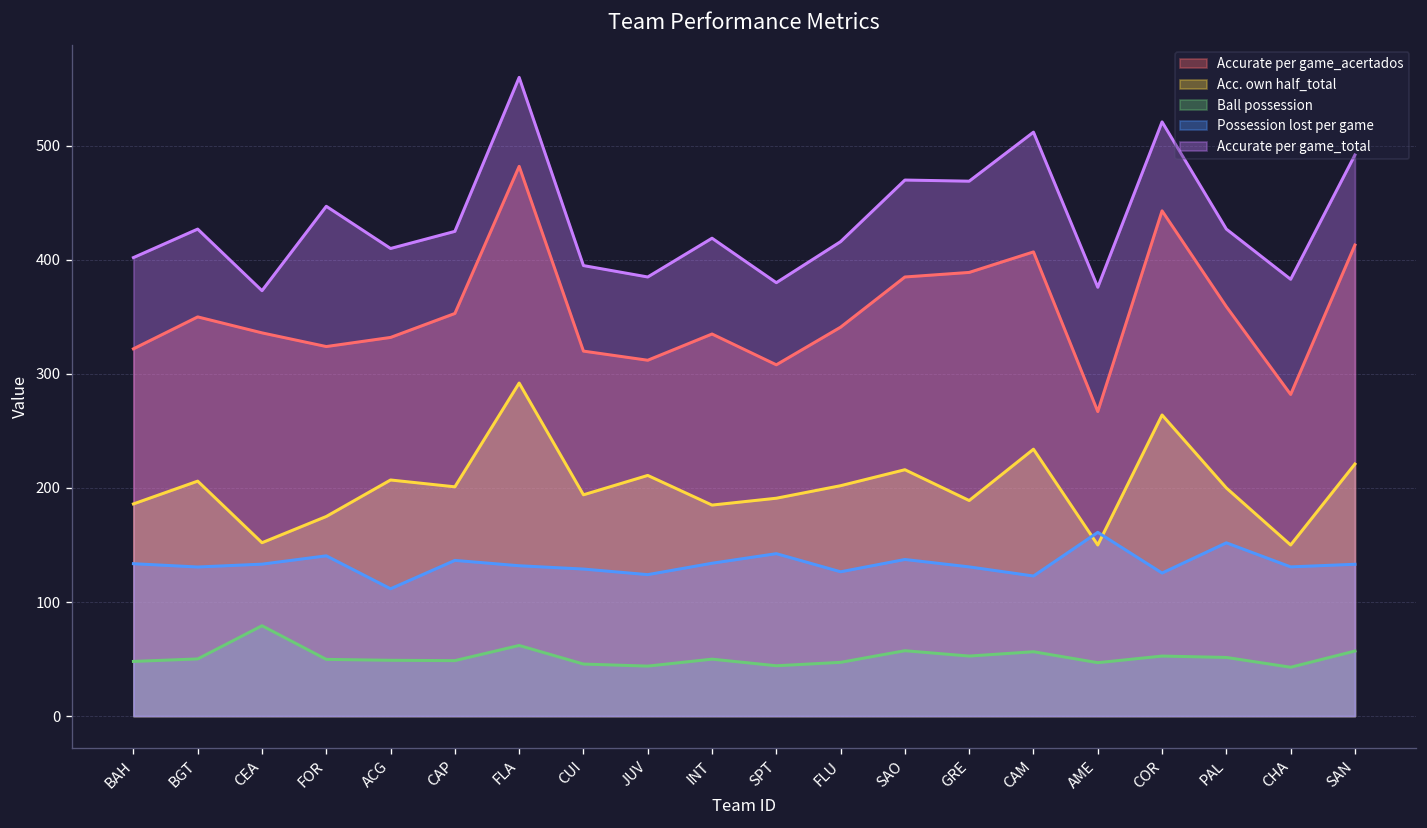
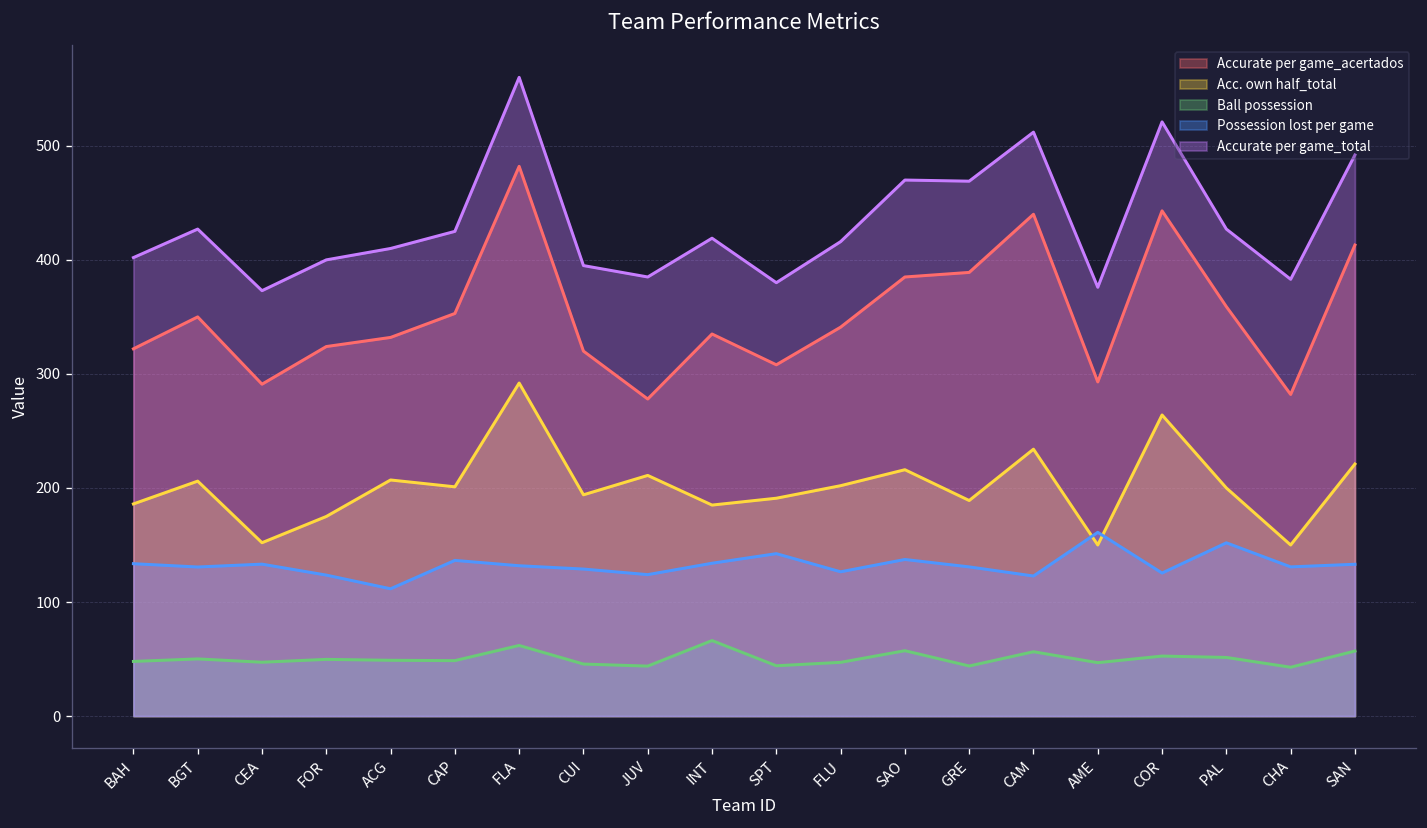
  {
    "Accurate per game_acertados": {
      "BAH": 320,
      "BGT": 350,
-     "CEA": 340,
+     "CEA": 290,
      "FOR": 320,
      "ACG": 330,
      "CAP": 350,
      "FLA": 480,
      "CUI": 320,
-     "JUV": 310,
+     "JUV": 280,
      "INT": 340,
      "SPT": 310,
      "FLU": 340,
      "SAO": 390,
      "GRE": 390,
-     "CAM": 410,
-     "AME": 270,
+     "CAM": 440,
+     "AME": 290,
      "COR": 440,
      "PAL": 360,
      "CHA": 280,
      "SAN": 410
    },
    "Acc. own half_total": {
      "BAH": 190,
      "BGT": 210,
      "CEA": 150,
      "FOR": 180,
      "ACG": 210,
      "CAP": 200,
      "FLA": 290,
      "CUI": 190,
      "JUV": 210,
      "INT": 190,
      "SPT": 190,
      "FLU": 200,
      "SAO": 220,
      "GRE": 190,
      "CAM": 230,
      "AME": 150,
      "COR": 260,
      "PAL": 200,
      "CHA": 150,
      "SAN": 220
    },
    "Ball possession": {
      "BAH": 50,
      "BGT": 50,
-     "CEA": 80,
+     "CEA": 50,
      "FOR": 50,
      "ACG": 50,
      "CAP": 50,
      "FLA": 60,
      "CUI": 50,
      "JUV": 40,
-     "INT": 50,
+     "INT": 70,
      "SPT": 40,
      "FLU": 50,
      "SAO": 60,
-     "GRE": 50,
+     "GRE": 40,
      "CAM": 60,
      "AME": 50,
      "COR": 50,
      "PAL": 50,
      "CHA": 40,
      "SAN": 60
    },
    "Possession lost per game": {
      "BAH": 130,
      "BGT": 130,
      "CEA": 130,
-     "FOR": 140,
+     "FOR": 120,
      "ACG": 110,
      "CAP": 140,
      "FLA": 130,
      "CUI": 130,
      "JUV": 120,
      "INT": 130,
      "SPT": 140,
      "FLU": 130,
      "SAO": 140,
      "GRE": 130,
      "CAM": 120,
      "AME": 160,
      "COR": 130,
      "PAL": 150,
      "CHA": 130,
      "SAN": 130
    },
    "Accurate per game_total": {
      "BAH": 400,
      "BGT": 430,
      "CEA": 370,
-     "FOR": 450,
+     "FOR": 400,
      "ACG": 410,
      "CAP": 430,
      "FLA": 560,
      "CUI": 400,
      "JUV": 390,
      "INT": 420,
      "SPT": 380,
      "FLU": 420,
      "SAO": 470,
      "GRE": 470,
      "CAM": 510,
      "AME": 380,
      "COR": 520,
      "PAL": 430,
      "CHA": 380,
      "SAN": 490
    }
  }
